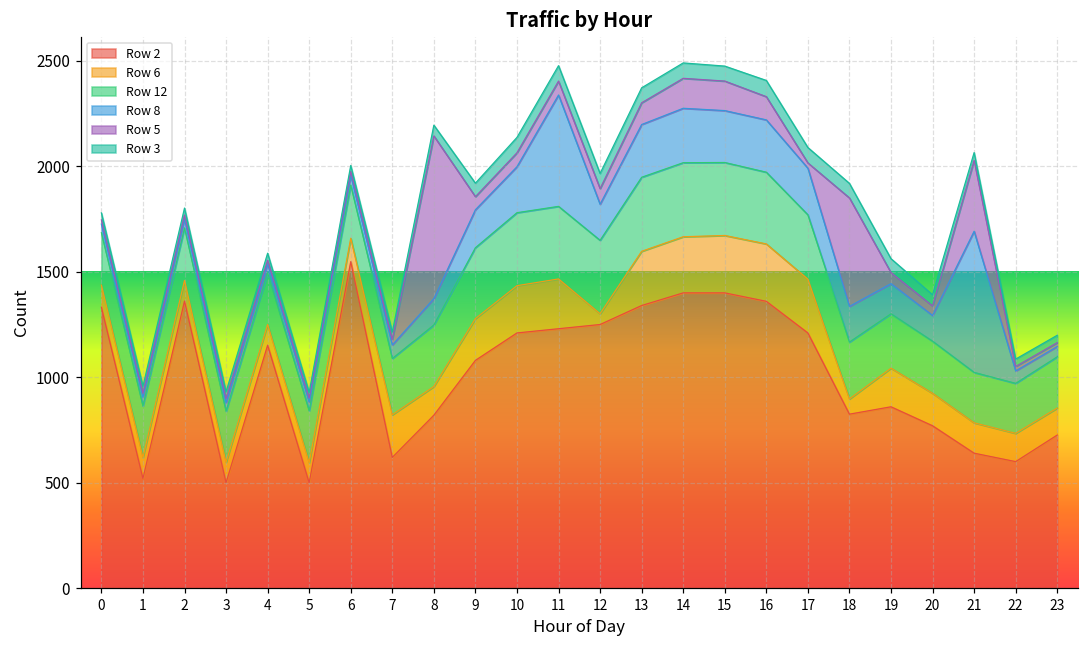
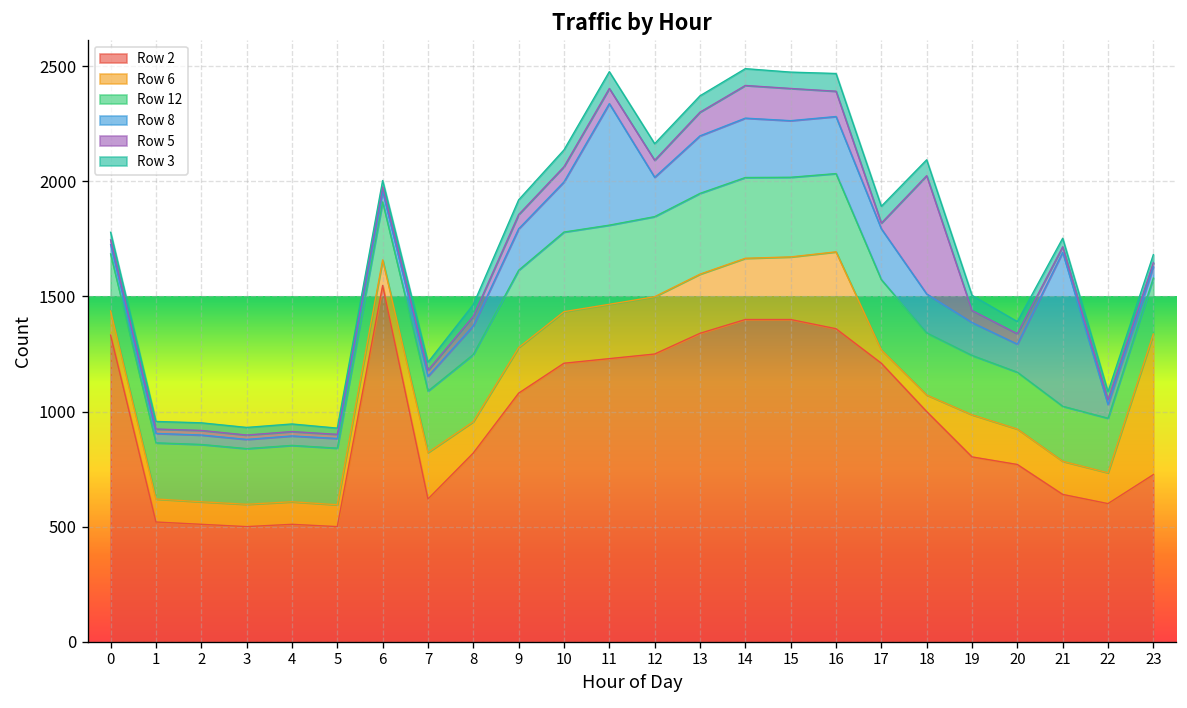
  {
    "Row 2": {
      "0": 1330,
      "1": 520,
-     "2": 1360,
+     "2": 510,
      "3": 500,
-     "4": 1150,
+     "4": 510,
      "5": 500,
      "6": 1550,
      "7": 620,
      "8": 820,
      "9": 1080,
      "10": 1210,
      "11": 1230,
      "12": 1250,
      "13": 1340,
      "14": 1400,
      "15": 1400,
      "16": 1360,
      "17": 1210,
-     "18": 830,
-     "19": 860,
+     "18": 1000,
+     "19": 800,
      "20": 770,
      "21": 640,
      "22": 600,
      "23": 730
    },
    "Row 6": {
      "0": 110,
      "1": 100,
      "2": 100,
      "3": 100,
      "4": 100,
      "5": 100,
      "6": 110,
      "7": 200,
      "8": 140,
      "9": 200,
      "10": 220,
      "11": 240,
-     "12": 50,
+     "12": 250,
      "13": 260,
      "14": 270,
      "15": 270,
-     "16": 270,
-     "17": 260,
+     "16": 330,
+     "17": 60,
      "18": 70,
      "19": 180,
      "20": 150,
      "21": 140,
      "22": 130,
-     "23": 130
+     "23": 610
    },
    "Row 8": {
      "0": 40,
      "1": 40,
      "2": 40,
      "3": 40,
      "4": 40,
      "5": 40,
      "6": 50,
      "7": 60,
      "8": 130,
      "9": 180,
      "10": 220,
      "11": 530,
      "12": 170,
      "13": 250,
      "14": 260,
      "15": 250,
      "16": 250,
      "17": 220,
      "18": 170,
      "19": 140,
      "20": 120,
      "21": 670,
      "22": 60,
      "23": 50
    },
    "Row 5": {
      "0": 20,
      "1": 20,
      "2": 20,
      "3": 20,
      "4": 20,
      "5": 20,
      "6": 20,
      "7": 30,
-     "8": 770,
+     "8": 40,
      "9": 60,
      "10": 70,
      "11": 70,
      "12": 70,
      "13": 100,
      "14": 140,
      "15": 140,
      "16": 110,
      "17": 30,
      "18": 510,
      "19": 50,
      "20": 50,
-     "21": 340,
+     "21": 20,
      "22": 20,
      "23": 20
    }
  }
